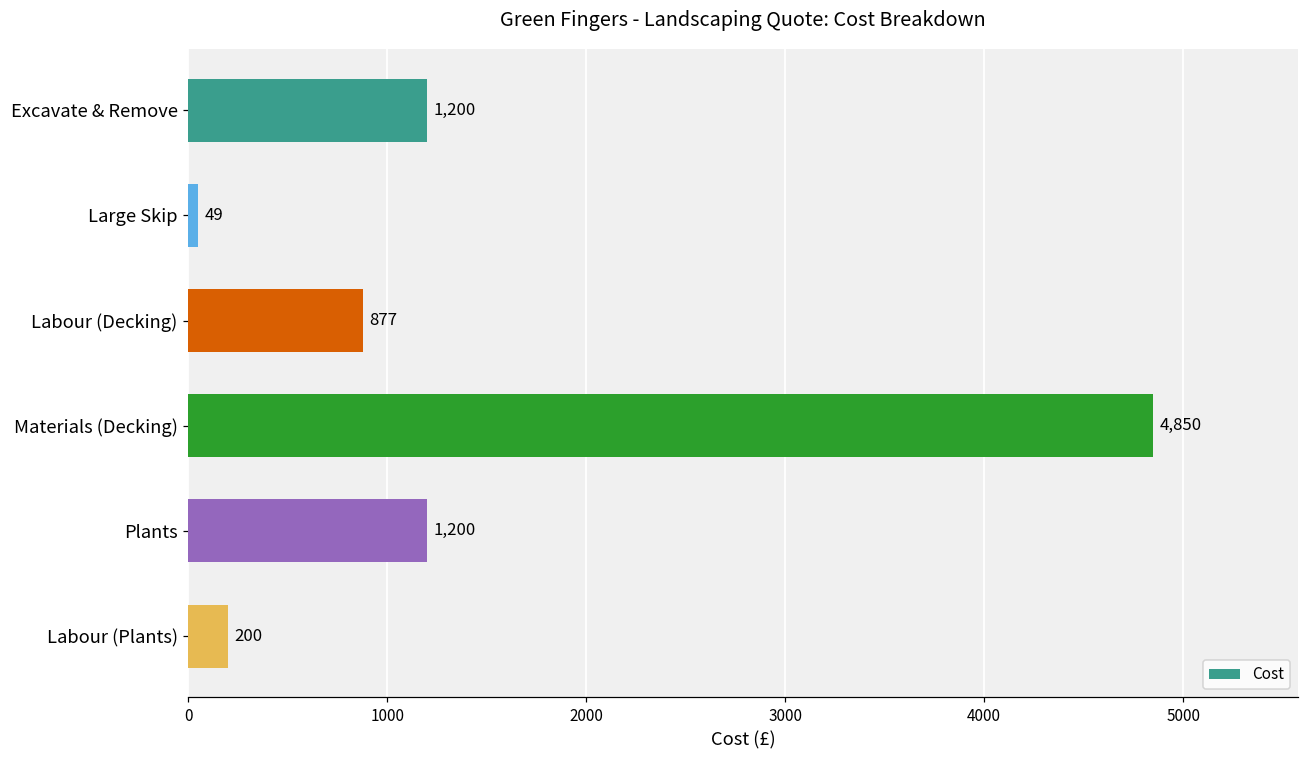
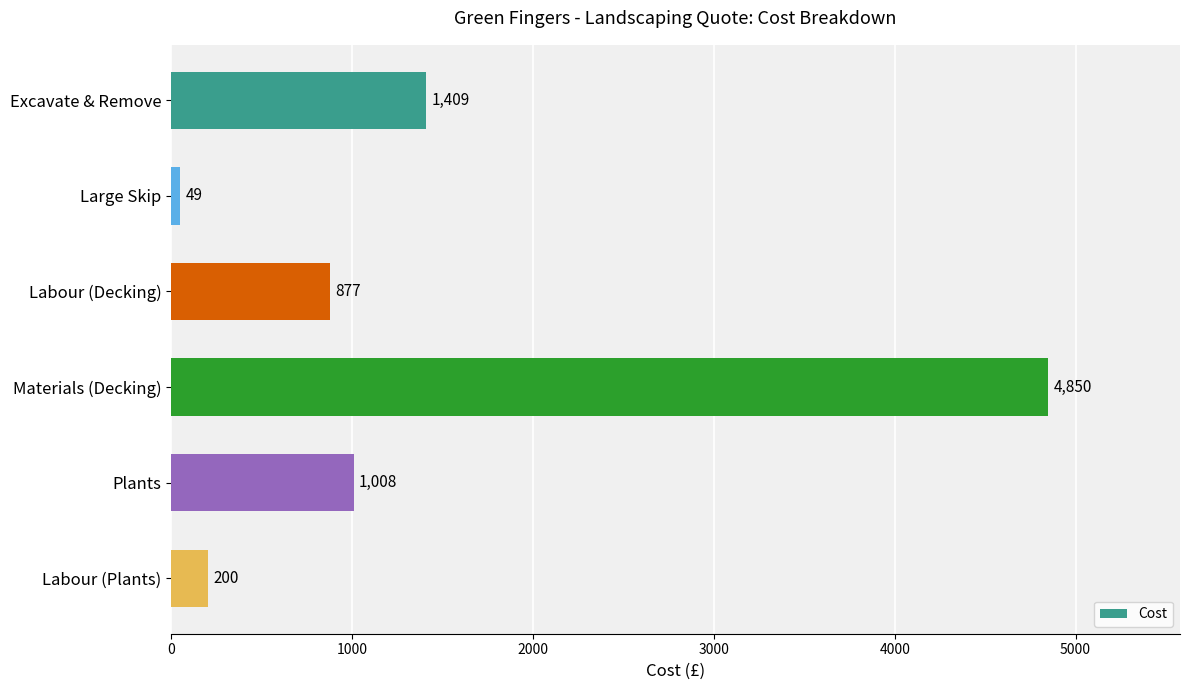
  {
-   "Excavate & Remove": "1,200",
+   "Excavate & Remove": "1,409",
    "Large Skip": "49",
    "Labour (Decking)": "877",
    "Materials (Decking)": "4,850",
-   "Plants": "1,200",
+   "Plants": "1,008",
    "Labour (Plants)": "200"
  }
